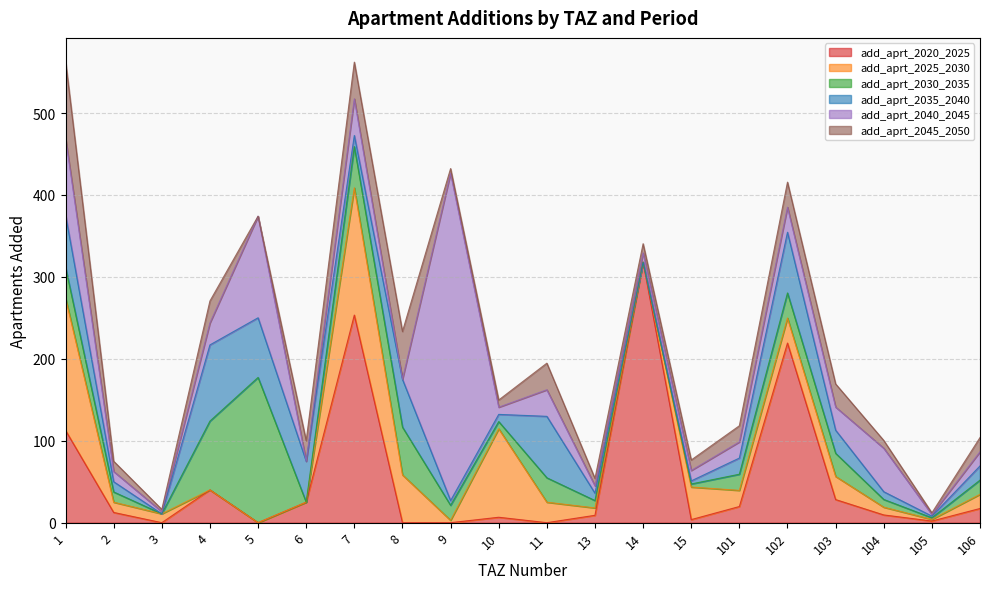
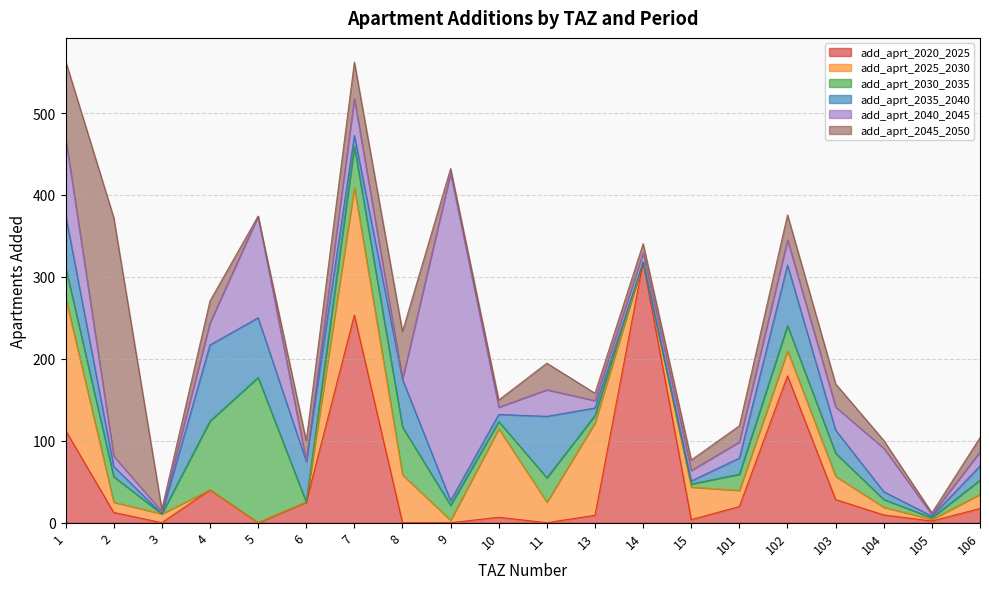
  {
    "add_aprt_2020_2025": {
      "1": 110,
      "2": 10,
      "3": 0,
      "7": 250,
      "8": 0,
      "10": 10,
      "11": 0,
      "13": 10,
      "15": 0,
      "101": 20,
-     "102": 220,
+     "102": 180,
      "103": 30,
      "104": 10,
      "106": 20
    },
    "add_aprt_2025_2030": {
      "1": 160,
      "2": 10,
      "7": 160,
      "8": 60,
      "10": 110,
      "11": 30,
-     "13": 10,
+     "13": 110,
      "15": 40,
      "101": 20,
      "102": 30,
      "103": 30,
      "104": 10,
      "106": 20
    },
    "add_aprt_2030_2035": {
      "1": 40,
-     "2": 10,
+     "2": 30,
      "4": 80,
      "5": 180,
      "7": 50,
      "8": 60,
      "9": 20,
      "10": 10,
      "11": 30,
      "13": 10,
      "15": 0,
      "101": 20,
      "102": 30,
      "103": 30,
      "104": 10,
      "106": 20
    },
    "add_aprt_2035_2040": {
      "1": 60,
      "2": 10,
      "4": 90,
      "5": 70,
      "7": 10,
      "9": 10,
      "10": 10,
      "11": 80,
      "13": 10,
      "15": 0,
      "101": 20,
      "102": 70,
      "103": 30,
      "104": 10,
      "106": 20
    },
    "add_aprt_2040_2045": {
      "1": 90,
      "2": 10,
      "4": 30,
      "7": 40,
      "9": 400,
      "10": 10,
      "11": 30,
      "13": 10,
      "14": 10,
      "15": 10,
      "101": 20,
      "102": 30,
      "103": 30,
      "104": 50,
      "106": 20
    },
    "add_aprt_2045_2050": {
      "1": 90,
-     "2": 10,
+     "2": 290,
      "4": 30,
      "6": 30,
      "7": 40,
      "8": 60,
      "9": 10,
      "10": 10,
      "11": 30,
      "13": 10,
      "14": 10,
      "15": 10,
      "101": 20,
      "102": 30,
      "103": 30,
      "104": 10,
      "106": 20
    }
  }
